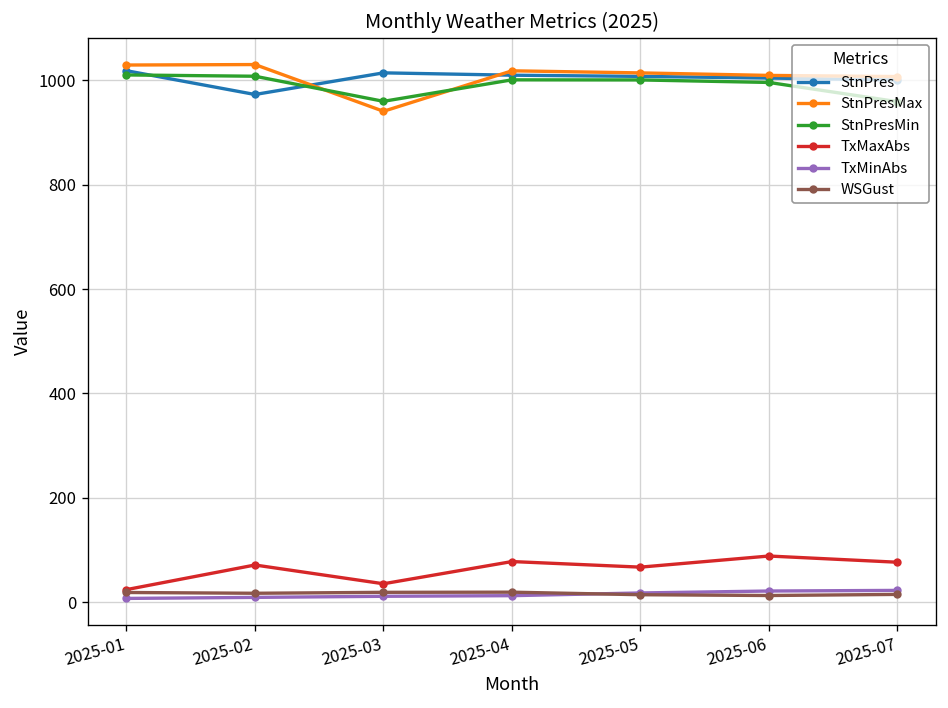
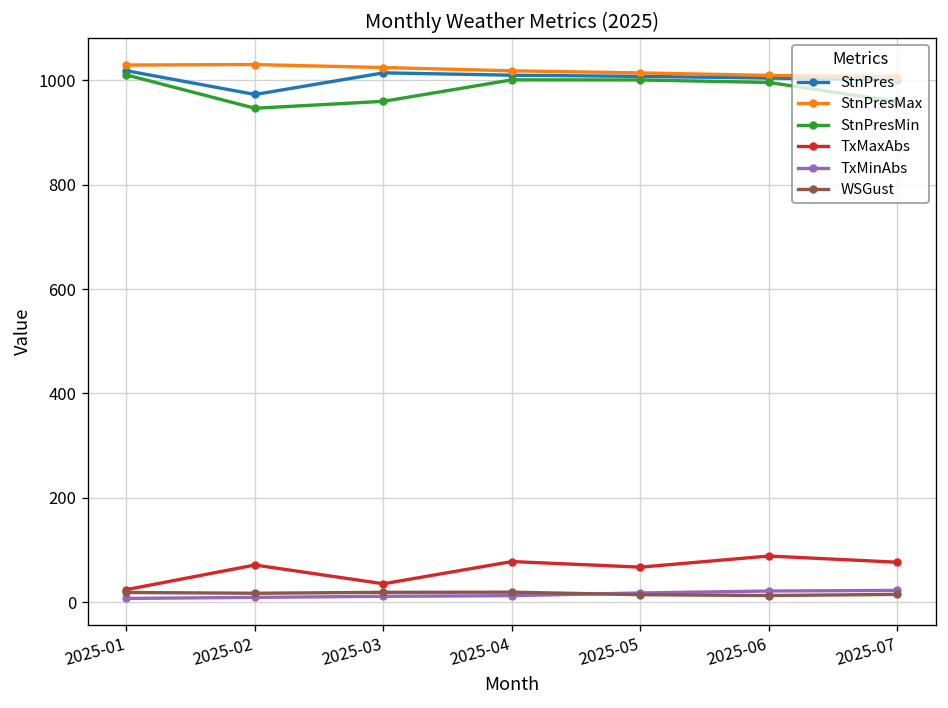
  {
    "StnPres": {
      "2025-01": 1020,
      "2025-02": 970,
      "2025-03": 1010,
      "2025-04": 1010,
      "2025-05": 1010
    },
    "StnPresMax": {
      "2025-01": 1030,
      "2025-02": 1030,
-     "2025-03": 940,
+     "2025-03": 1020,
      "2025-04": 1020,
      "2025-05": 1010
    },
    "StnPresMin": {
      "2025-01": 1010,
-     "2025-02": 1010,
+     "2025-02": 950,
      "2025-03": 960,
      "2025-04": 1000,
      "2025-05": 1000,
      "2025-06": 1000
    },
    "TxMaxAbs": {
      "2025-02": 70,
      "2025-03": 40,
      "2025-04": 80,
      "2025-05": 70,
      "2025-06": 90,
      "2025-07": 80
    },
    "TxMinAbs": {
      "2025-01": 10,
      "2025-02": 10,
      "2025-03": 10,
      "2025-04": 10,
      "2025-06": 20,
      "2025-07": 20
    },
    "WSGust": {
      "2025-02": 20,
      "2025-03": 20,
      "2025-04": 20,
      "2025-06": 10,
      "2025-07": 10
    }
  }
